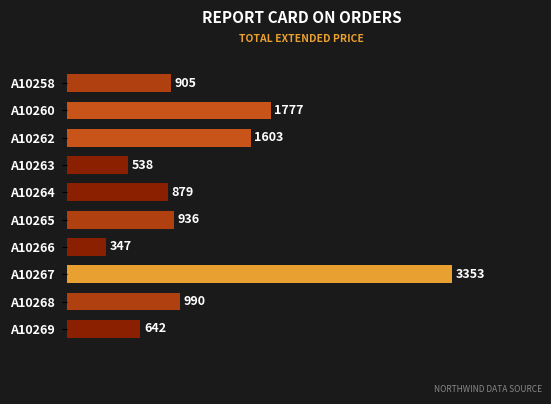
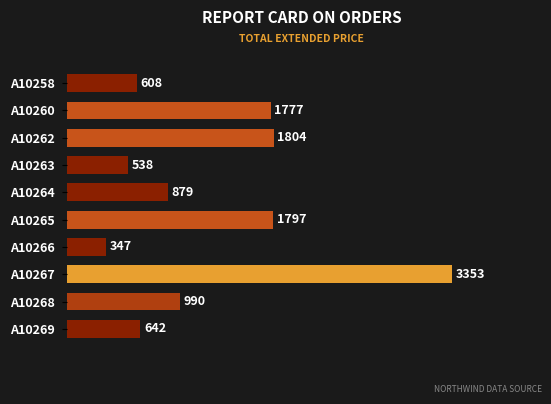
  {
-   "A10258": 905,
+   "A10258": 608,
    "A10260": 1777,
-   "A10262": 1603,
+   "A10262": 1804,
    "A10263": 538,
    "A10264": 879,
-   "A10265": 936,
+   "A10265": 1797,
    "A10266": 347,
    "A10267": 3353,
    "A10268": 990,
    "A10269": 642
  }
